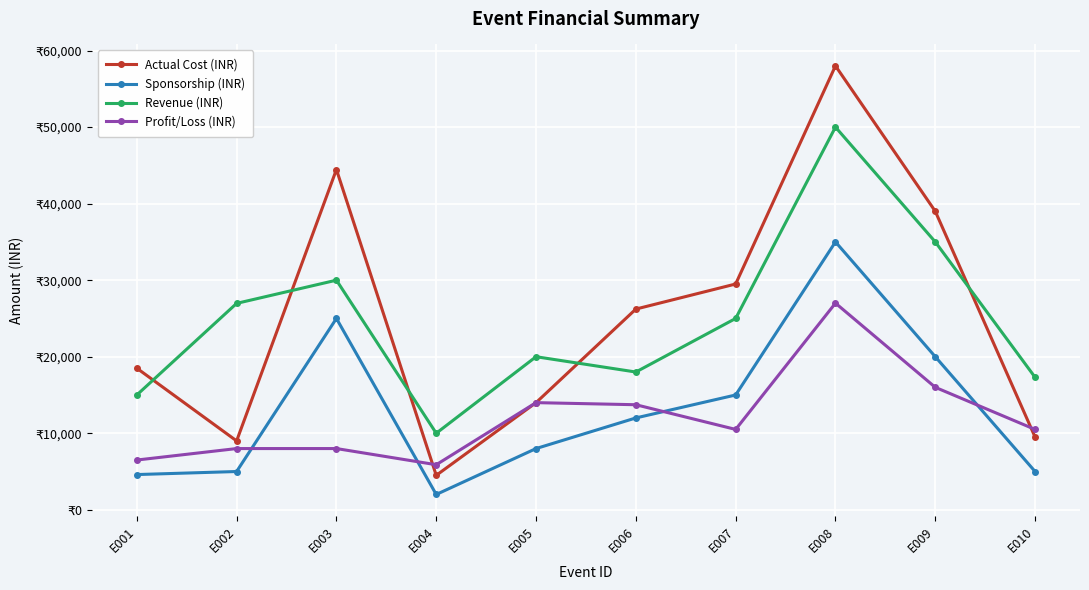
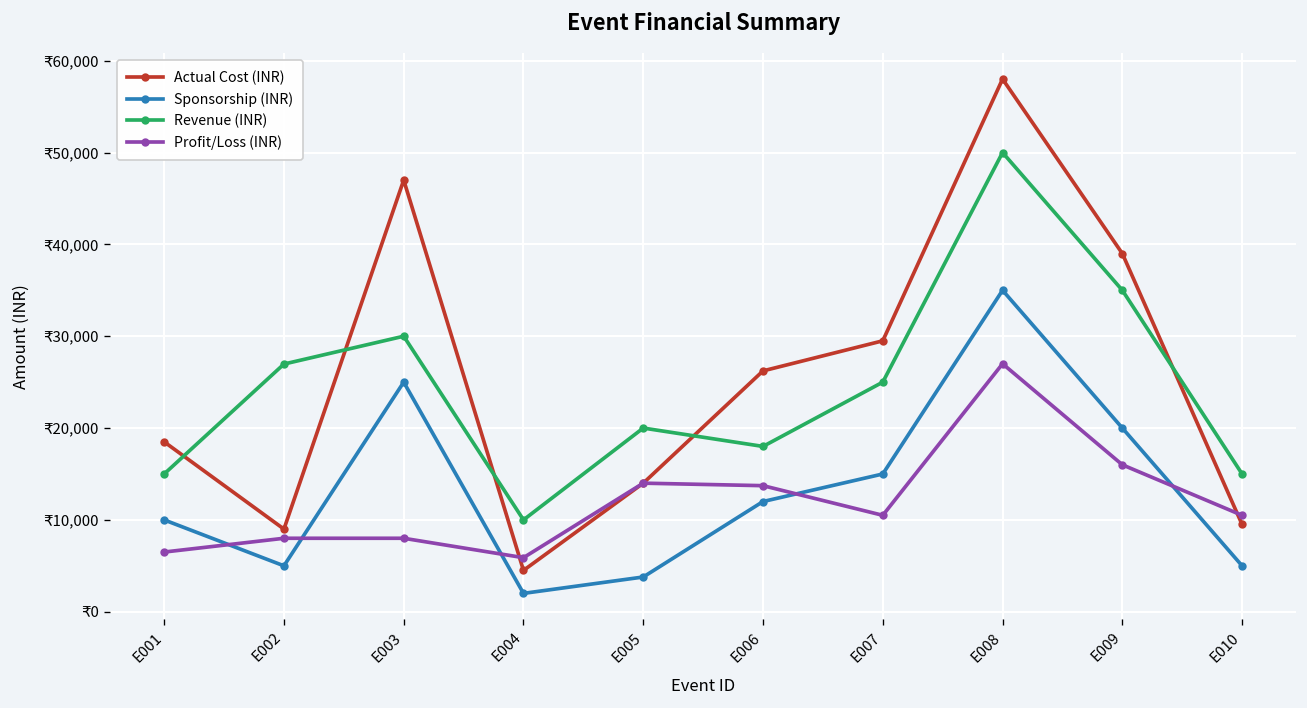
  {
    "Actual Cost (INR)": {
      "E001": "₹19,000",
      "E002": "₹9,000",
-     "E003": "₹44,000",
+     "E003": "₹47,000",
      "E004": "₹5,000",
      "E006": "₹26,000",
      "E007": "₹30,000",
      "E008": "₹58,000",
      "E009": "₹39,000",
      "E010": "₹10,000"
    },
    "Sponsorship (INR)": {
-     "E001": "₹5,000",
+     "E001": "₹10,000",
      "E002": "₹5,000",
      "E003": "₹25,000",
      "E004": "₹2,000",
-     "E005": "₹8,000",
+     "E005": "₹4,000",
      "E006": "₹12,000",
      "E007": "₹15,000",
      "E008": "₹35,000",
      "E009": "₹20,000",
      "E010": "₹5,000"
    },
    "Revenue (INR)": {
      "E001": "₹15,000",
      "E002": "₹27,000",
      "E003": "₹30,000",
      "E004": "₹10,000",
      "E005": "₹20,000",
      "E006": "₹18,000",
      "E007": "₹25,000",
      "E008": "₹50,000",
      "E009": "₹35,000",
-     "E010": "₹17,000"
+     "E010": "₹15,000"
    },
    "Profit/Loss (INR)": {
      "E001": "₹7,000",
      "E002": "₹8,000",
      "E003": "₹8,000",
      "E004": "₹6,000",
      "E006": "₹14,000",
      "E007": "₹11,000",
      "E008": "₹27,000",
      "E009": "₹16,000",
      "E010": "₹11,000"
    }
  }
